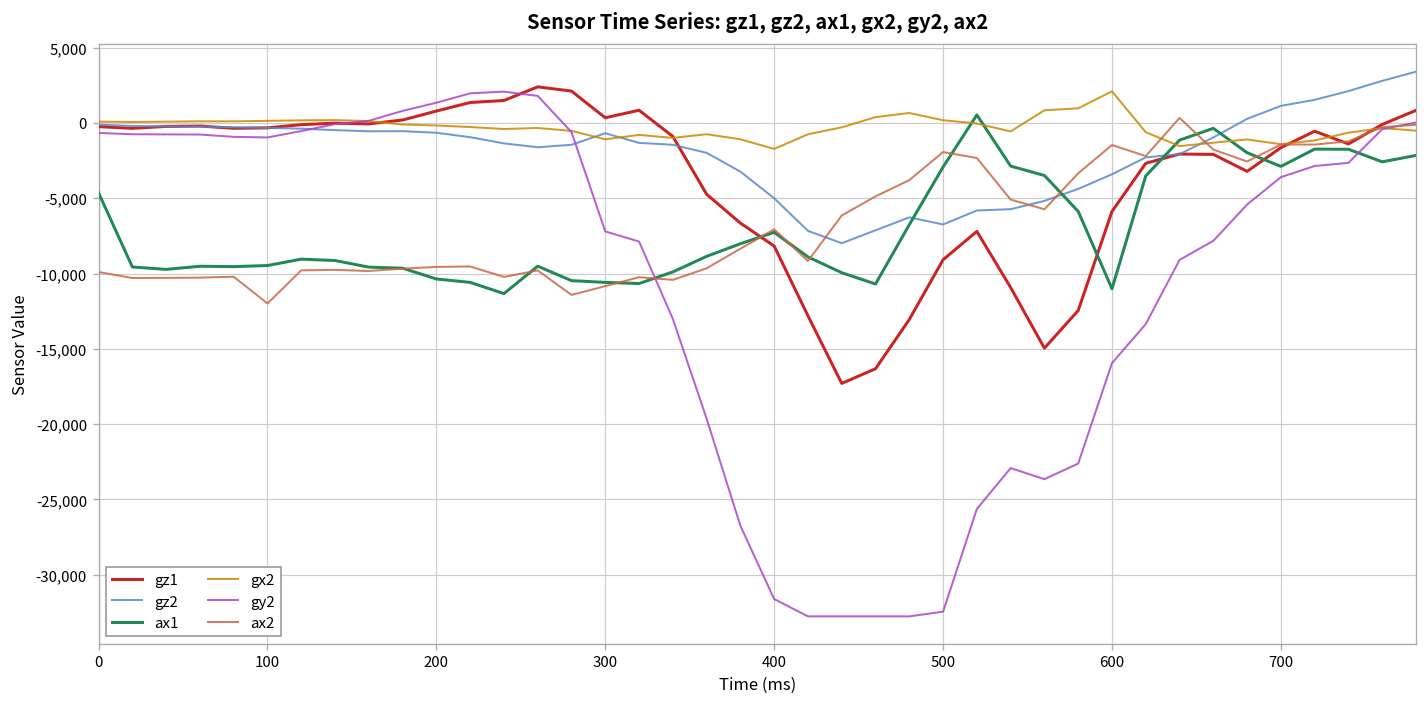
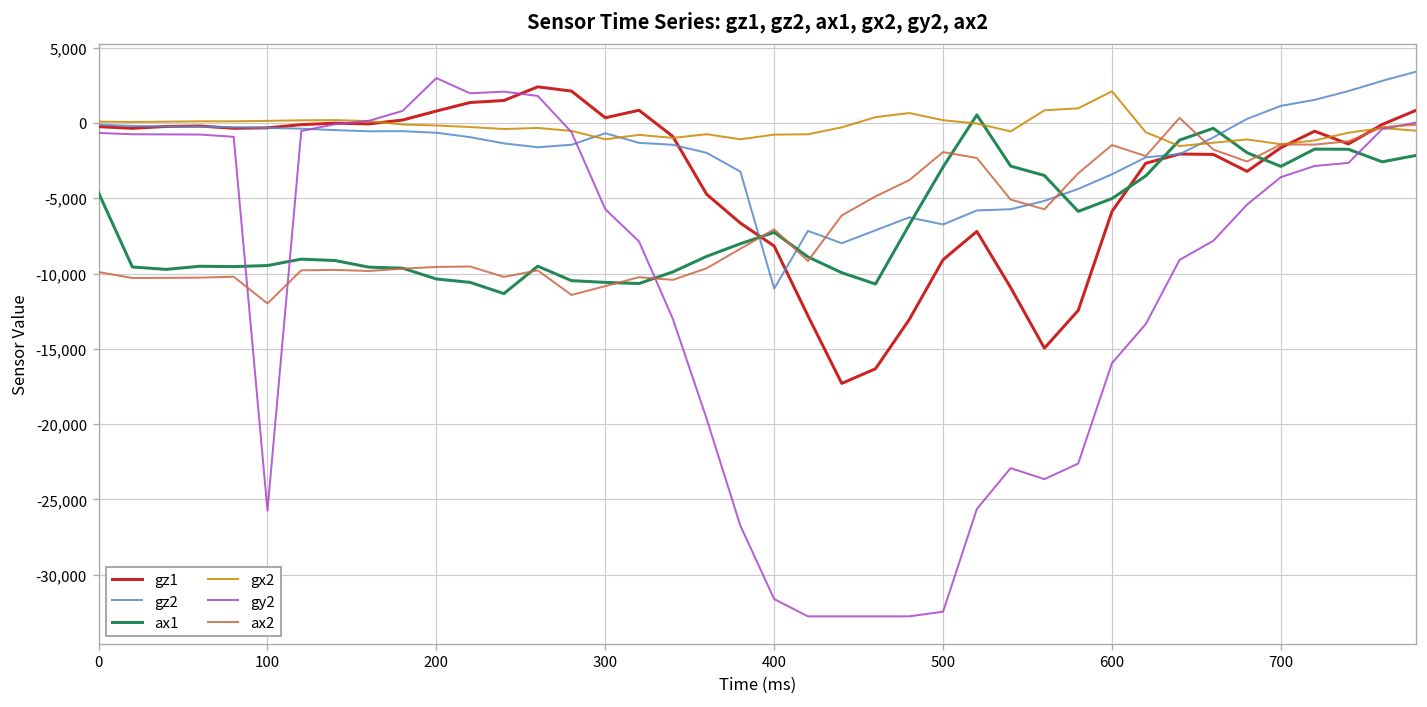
  {
    "gz1": {
      "200": "800",
      "300": "300",
      "400": "-8,200",
      "500": "-9,100",
      "600": "-5,900",
      "700": "-1,600"
    },
    "gz2": {
      "200": "-600",
      "300": "-700",
-     "400": "-5,000",
+     "400": "-11,000",
      "500": "-6,700",
      "600": "-3,400",
      "700": "1,100"
    },
    "ax1": {
      "0": "-4,600",
      "100": "-9,500",
      "200": "-10,400",
      "300": "-10,600",
      "400": "-7,300",
      "500": "-2,900",
-     "600": "-11,000",
+     "600": "-5,000",
      "700": "-2,900"
    },
    "gx2": {
      "100": "100",
      "200": "-200",
      "300": "-1,100",
-     "400": "-1,700",
+     "400": "-800",
      "500": "200",
      "600": "2,100"
    },
    "gy2": {
      "0": "-700",
-     "100": "-1,000",
-     "200": "1,300",
-     "300": "-7,200",
+     "100": "-25,700",
+     "200": "3,000",
+     "300": "-5,700",
      "400": "-31,600",
      "500": "-32,500",
      "600": "-15,900",
      "700": "-3,600"
    },
    "ax2": {
      "0": "-9,900",
      "100": "-12,000",
      "200": "-9,600",
      "300": "-10,800",
      "400": "-7,100",
      "500": "-1,900",
      "600": "-1,500"
    }
  }
